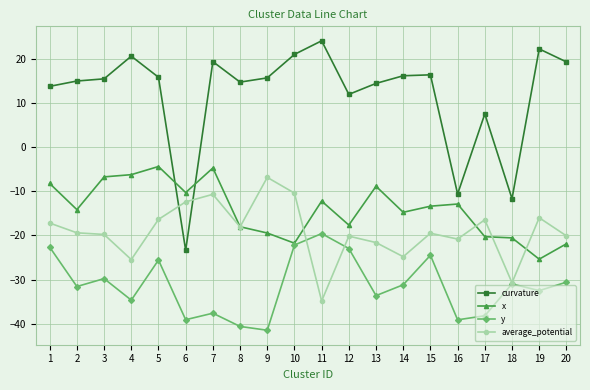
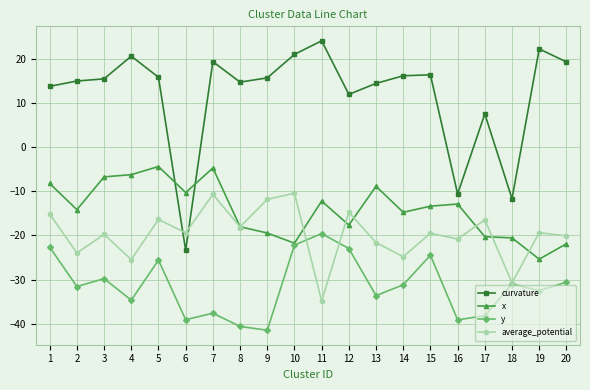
  {
    "average_potential": {
-     "1": -17,
-     "2": -19,
+     "1": -15,
+     "2": -24,
      "3": -20,
      "4": -25,
      "5": -16,
-     "6": -12,
+     "6": -19,
      "7": -11,
-     "9": -7,
+     "9": -12,
      "10": -10,
      "11": -35,
-     "12": -20,
+     "12": -15,
      "13": -22,
      "14": -25,
      "15": -20,
      "16": -21,
      "17": -16,
-     "19": -16,
+     "19": -19,
      "20": -20
    }
  }
